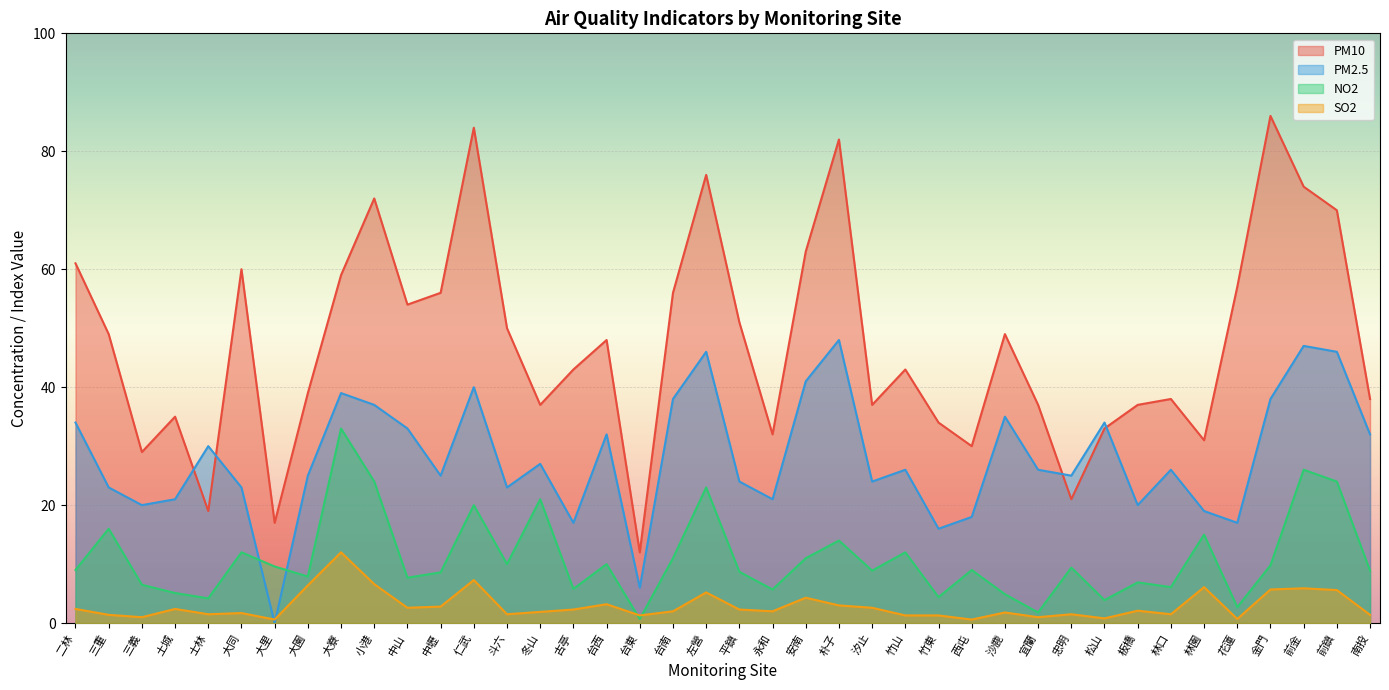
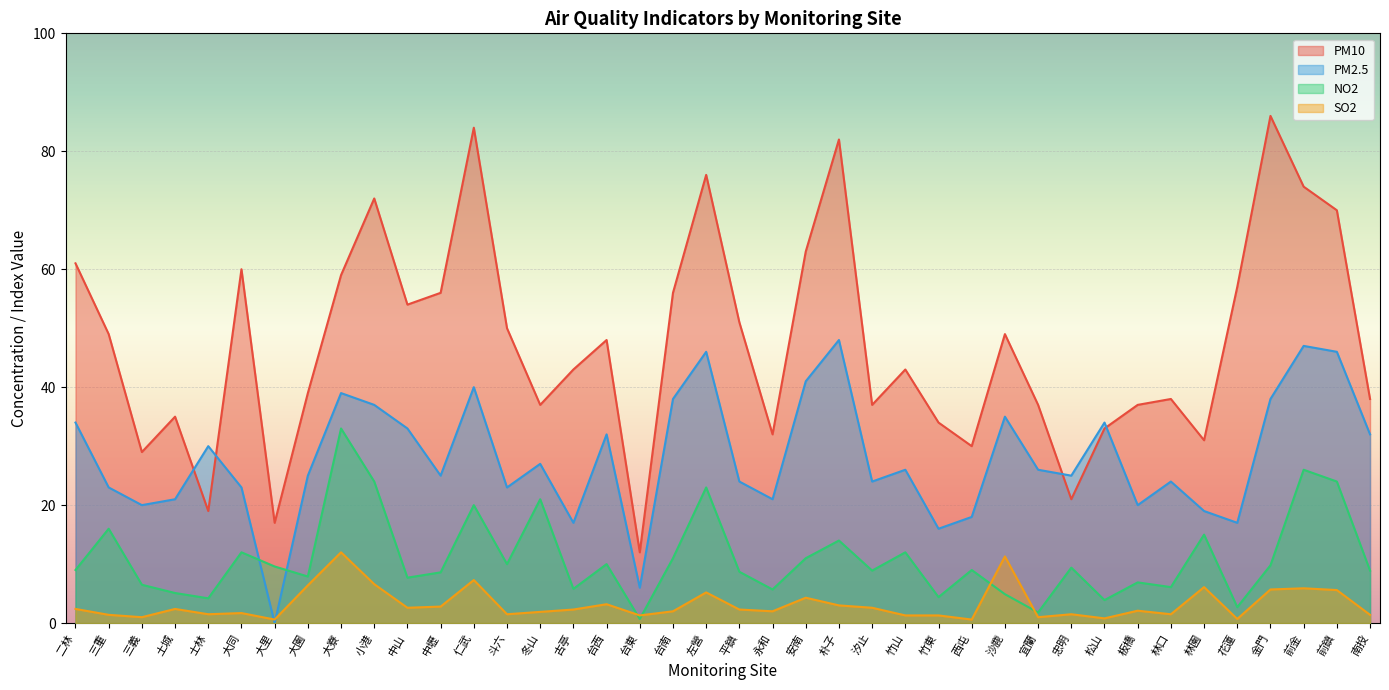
  {
    "PM10": {
      "二林": 61,
      "三重": 49,
      "三義": 29,
      "土城": 35,
      "士林": 19,
      "大同": 60,
      "大里": 17,
      "大園": 39,
      "大寮": 59,
      "小港": 72,
      "中山": 54,
      "中壢": 56,
      "仁武": 84,
      "斗六": 50,
      "冬山": 37,
      "古亭": 43,
      "台西": 48,
      "台東": 12,
      "台南": 56,
      "左營": 76,
      "平鎮": 51,
      "永和": 32,
      "安南": 63,
      "朴子": 82,
      "汐止": 37,
      "竹山": 43,
      "竹東": 34,
      "西屯": 30,
      "沙鹿": 49,
      "宜蘭": 37,
      "忠明": 21,
      "松山": 33,
      "板橋": 37,
      "林口": 38,
      "林園": 31,
      "花蓮": 57,
      "金門": 86,
      "前金": 74,
      "前鎮": 70,
      "南投": 38
    },
    "PM2.5": {
      "二林": 34,
      "三重": 23,
      "三義": 20,
      "土城": 21,
      "士林": 30,
      "大同": 23,
      "大里": 0,
      "大園": 25,
      "大寮": 39,
      "小港": 37,
      "中山": 33,
      "中壢": 25,
      "仁武": 40,
      "斗六": 23,
      "冬山": 27,
      "古亭": 17,
      "台西": 32,
      "台東": 6,
      "台南": 38,
      "左營": 46,
      "平鎮": 24,
      "永和": 21,
      "安南": 41,
      "朴子": 48,
      "汐止": 24,
      "竹山": 26,
      "竹東": 16,
      "西屯": 18,
      "沙鹿": 35,
      "宜蘭": 26,
      "忠明": 25,
      "松山": 34,
      "板橋": 20,
-     "林口": 26,
+     "林口": 24,
      "林園": 19,
      "花蓮": 17,
      "金門": 38,
      "前金": 47,
      "前鎮": 46,
      "南投": 32
    },
    "NO2": {
      "二林": 9,
      "三重": 16,
      "三義": 7,
      "土城": 5,
      "士林": 4,
      "大同": 12,
      "大里": 10,
      "大園": 8,
      "大寮": 33,
      "小港": 24,
      "中山": 8,
      "中壢": 9,
      "仁武": 20,
      "斗六": 10,
      "冬山": 21,
      "古亭": 6,
      "台西": 10,
      "台東": 1,
      "台南": 11,
      "左營": 23,
      "平鎮": 9,
      "永和": 6,
      "安南": 11,
      "朴子": 14,
      "汐止": 9,
      "竹山": 12,
      "竹東": 4,
      "西屯": 9,
      "沙鹿": 5,
      "宜蘭": 2,
      "忠明": 9,
      "松山": 4,
      "板橋": 7,
      "林口": 6,
      "林園": 15,
      "花蓮": 3,
      "金門": 10,
      "前金": 26,
      "前鎮": 24,
      "南投": 9
    },
    "SO2": {
      "二林": 2,
      "三重": 1,
      "三義": 1,
      "土城": 2,
      "士林": 2,
      "大同": 2,
      "大里": 1,
      "大園": 6,
      "大寮": 12,
      "小港": 7,
      "中山": 3,
      "中壢": 3,
      "仁武": 7,
      "斗六": 2,
      "冬山": 2,
      "古亭": 2,
      "台西": 3,
      "台東": 1,
      "台南": 2,
      "左營": 5,
      "平鎮": 2,
      "永和": 2,
      "安南": 4,
      "朴子": 3,
      "汐止": 3,
      "竹山": 1,
      "竹東": 1,
      "西屯": 1,
-     "沙鹿": 2,
+     "沙鹿": 11,
      "宜蘭": 1,
      "忠明": 2,
      "松山": 1,
      "板橋": 2,
      "林口": 2,
      "林園": 6,
      "花蓮": 1,
      "金門": 6,
      "前金": 6,
      "前鎮": 6,
      "南投": 1
    }
  }
